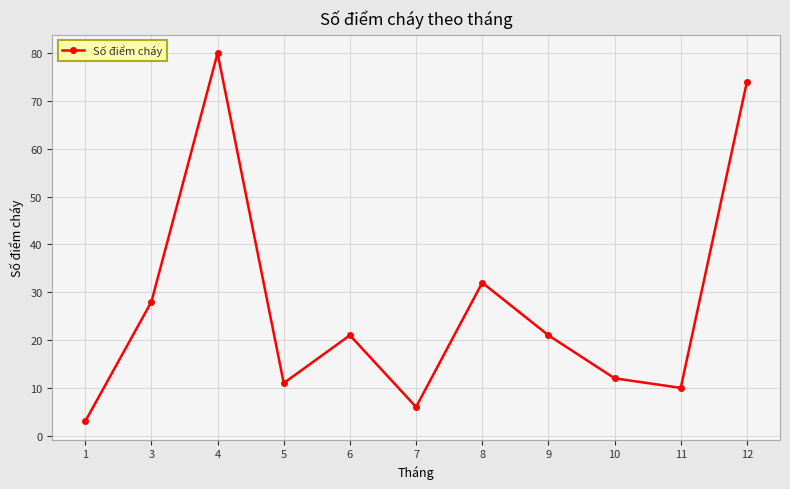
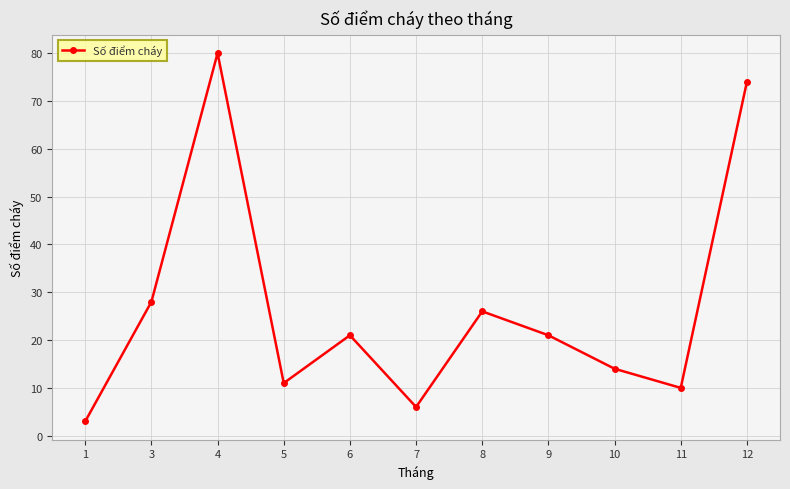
  {
    "1": 3,
    "3": 28,
    "4": 80,
    "5": 11,
    "6": 21,
    "7": 6,
-   "8": 32,
+   "8": 26,
    "9": 21,
-   "10": 12,
+   "10": 14,
    "11": 10,
    "12": 74
  }
